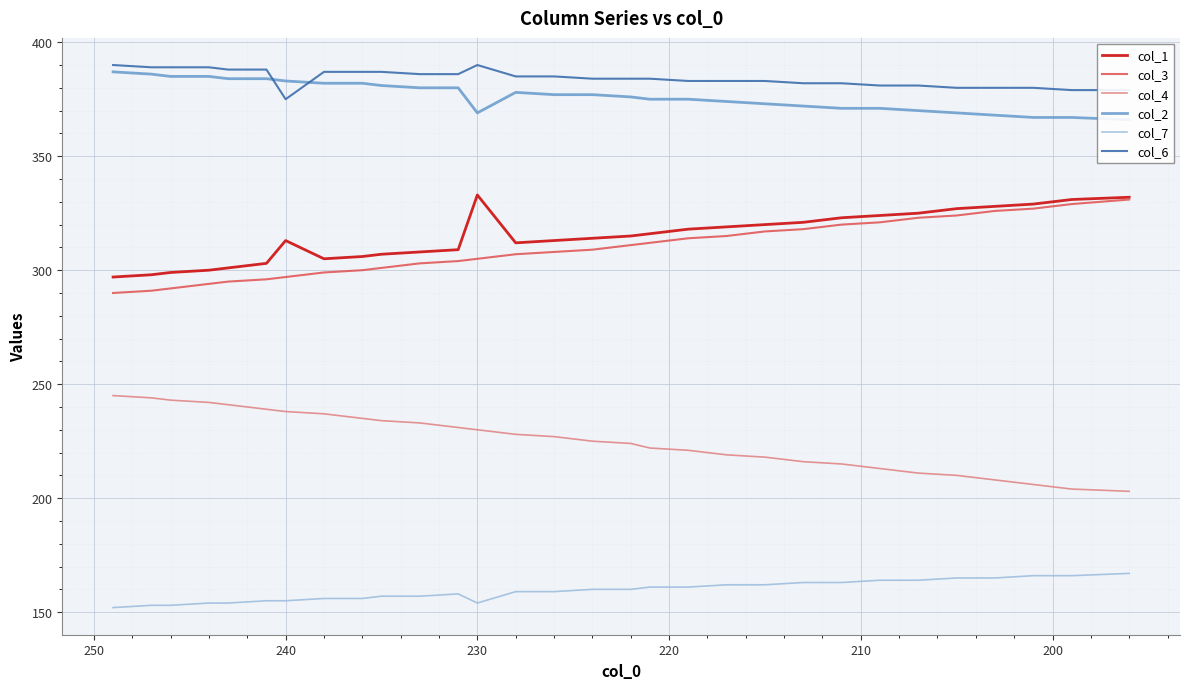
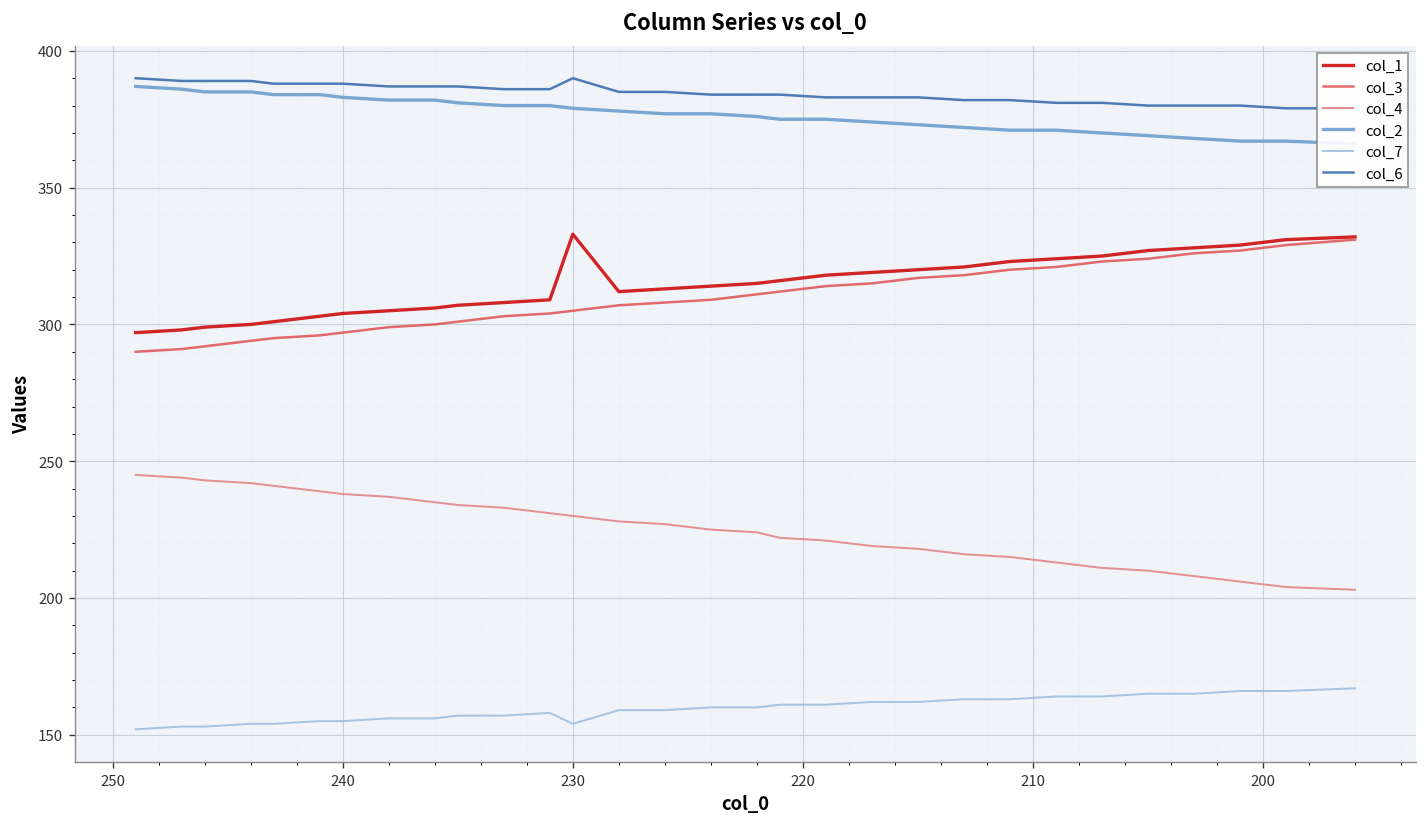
  {
    "col_1": {
-     "240": 313,
+     "240": 304,
      "230": 333
    },
    "col_3": {
      "240": 297,
      "230": 305
    },
    "col_4": {
      "240": 238,
      "230": 230
    },
    "col_2": {
      "240": 383,
-     "230": 369
+     "230": 379
    },
    "col_7": {
      "240": 155,
      "230": 154
    },
    "col_6": {
-     "240": 375,
+     "240": 388,
      "230": 390
    }
  }
